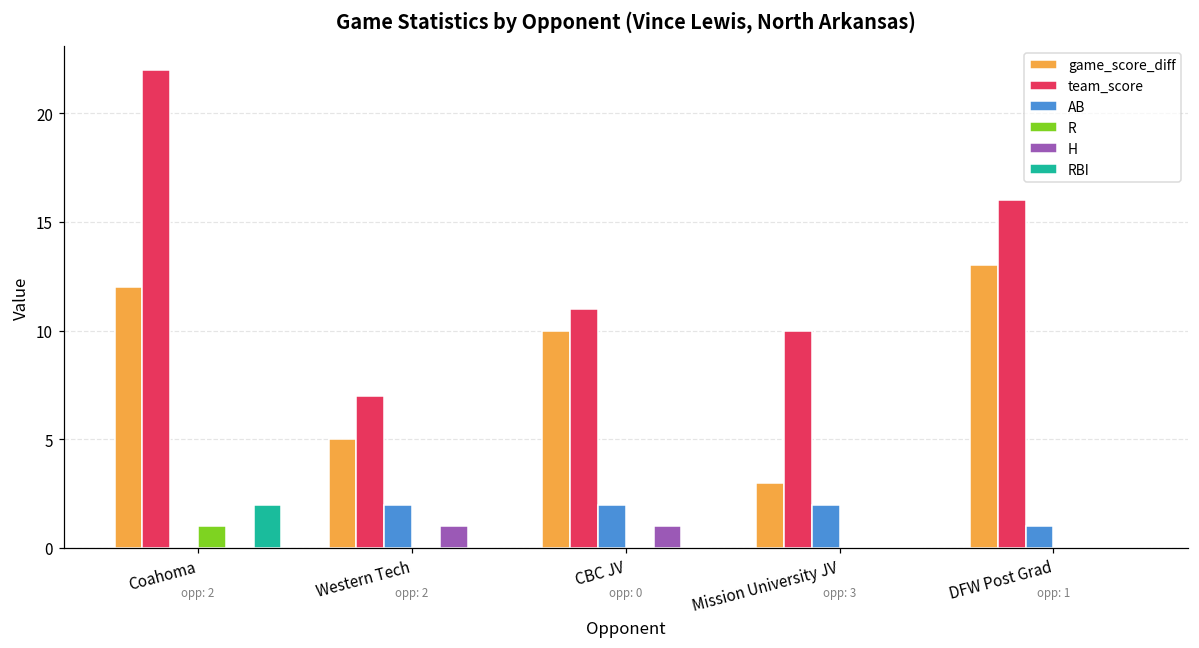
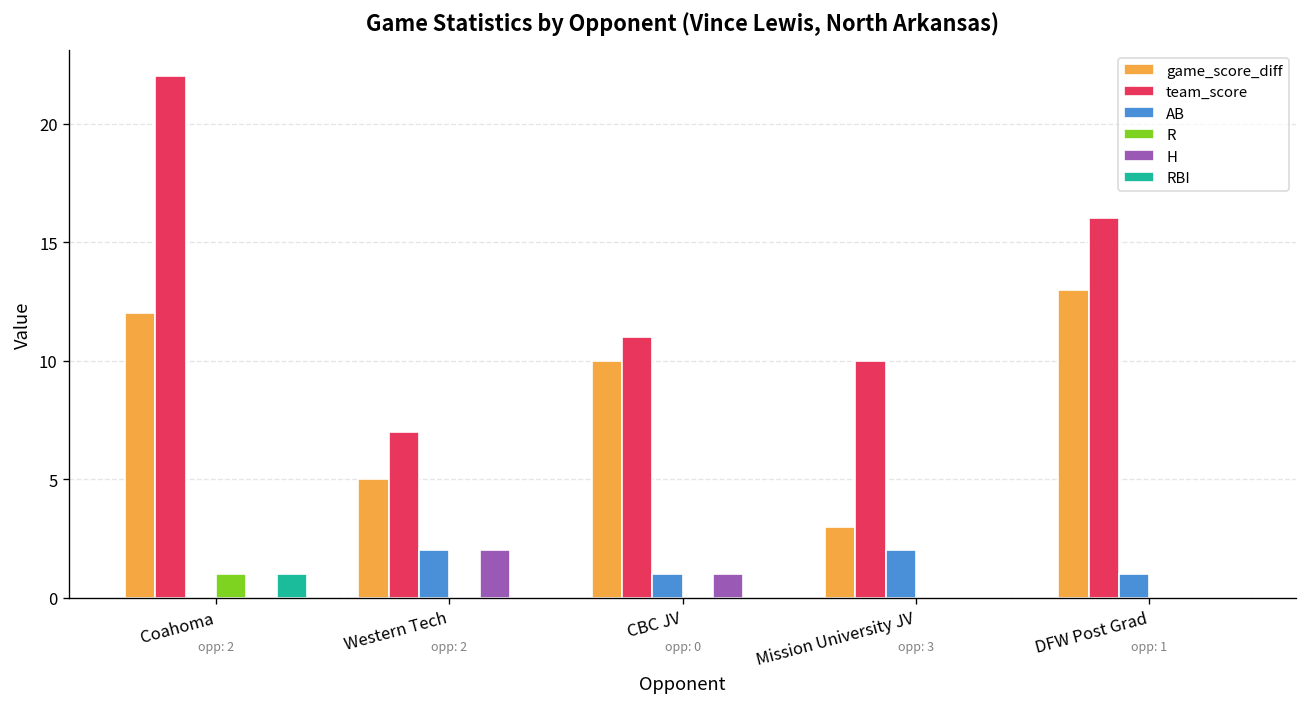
  {
    "game_score_diff": {
      "Coahoma": 12,
      "Western Tech": 5,
      "CBC JV": 10,
      "Mission University JV": 3,
      "DFW Post Grad": 13
    },
    "team_score": {
      "Coahoma": 22,
      "Western Tech": 7,
      "CBC JV": 11,
      "Mission University JV": 10,
      "DFW Post Grad": 16
    },
    "AB": {
      "Coahoma": 0,
      "Western Tech": 2,
-     "CBC JV": 2,
+     "CBC JV": 1,
      "Mission University JV": 2,
      "DFW Post Grad": 1
    },
    "R": {
      "Coahoma": 1,
      "Western Tech": 0,
      "CBC JV": 0,
      "Mission University JV": 0,
      "DFW Post Grad": 0
    },
    "H": {
      "Coahoma": 0,
-     "Western Tech": 1,
+     "Western Tech": 2,
      "CBC JV": 1,
      "Mission University JV": 0,
      "DFW Post Grad": 0
    },
    "RBI": {
-     "Coahoma": 2,
+     "Coahoma": 1,
      "Western Tech": 0,
      "CBC JV": 0,
      "Mission University JV": 0,
      "DFW Post Grad": 0
    }
  }
